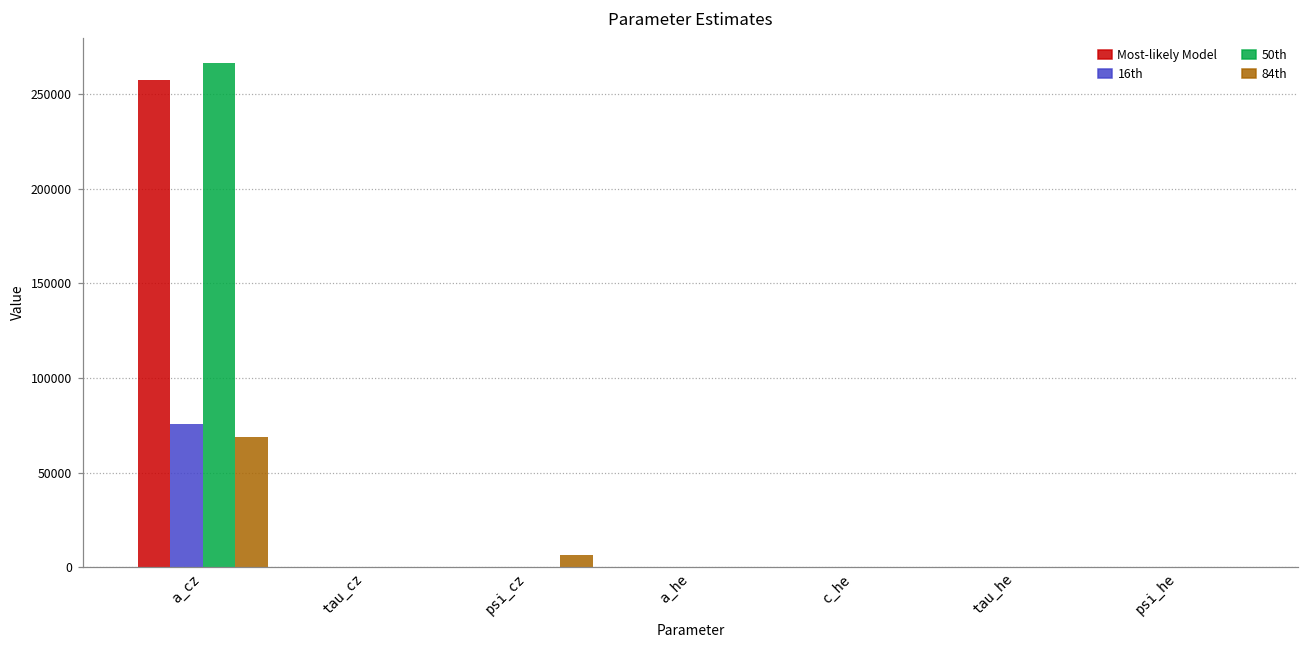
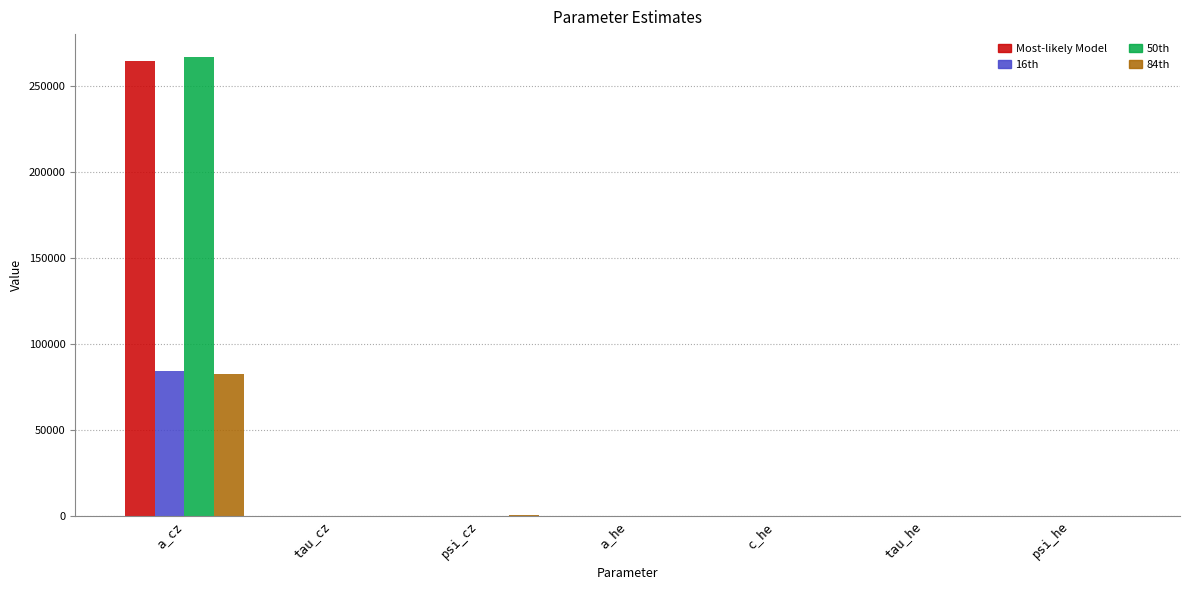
  {
    "Most-likely Model": {
-     "a_cz": 258000
+     "a_cz": 264000
    },
    "16th": {
-     "a_cz": 75000
+     "a_cz": 84000
    },
    "50th": {
      "a_cz": 267000
    },
    "84th": {
-     "a_cz": 69000,
-     "psi_cz": 7000
+     "a_cz": 82000,
+     "psi_cz": 0
    }
  }
